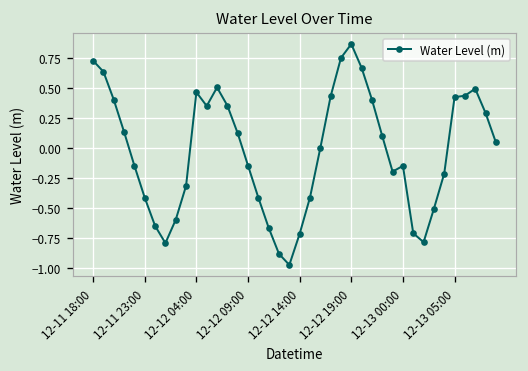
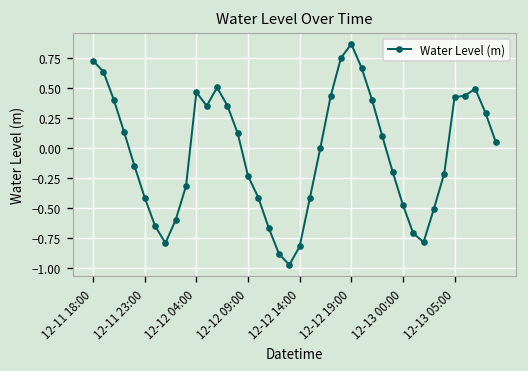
  {
    "12-11 18:00": 0.73,
    "12-11 23:00": -0.41,
    "12-12 04:00": 0.46,
-   "12-12 09:00": -0.15,
-   "12-12 14:00": -0.72,
+   "12-12 09:00": -0.23,
+   "12-12 14:00": -0.82,
    "12-12 19:00": 0.87,
-   "12-13 00:00": -0.15,
+   "12-13 00:00": -0.47,
    "12-13 05:00": 0.42
  }
